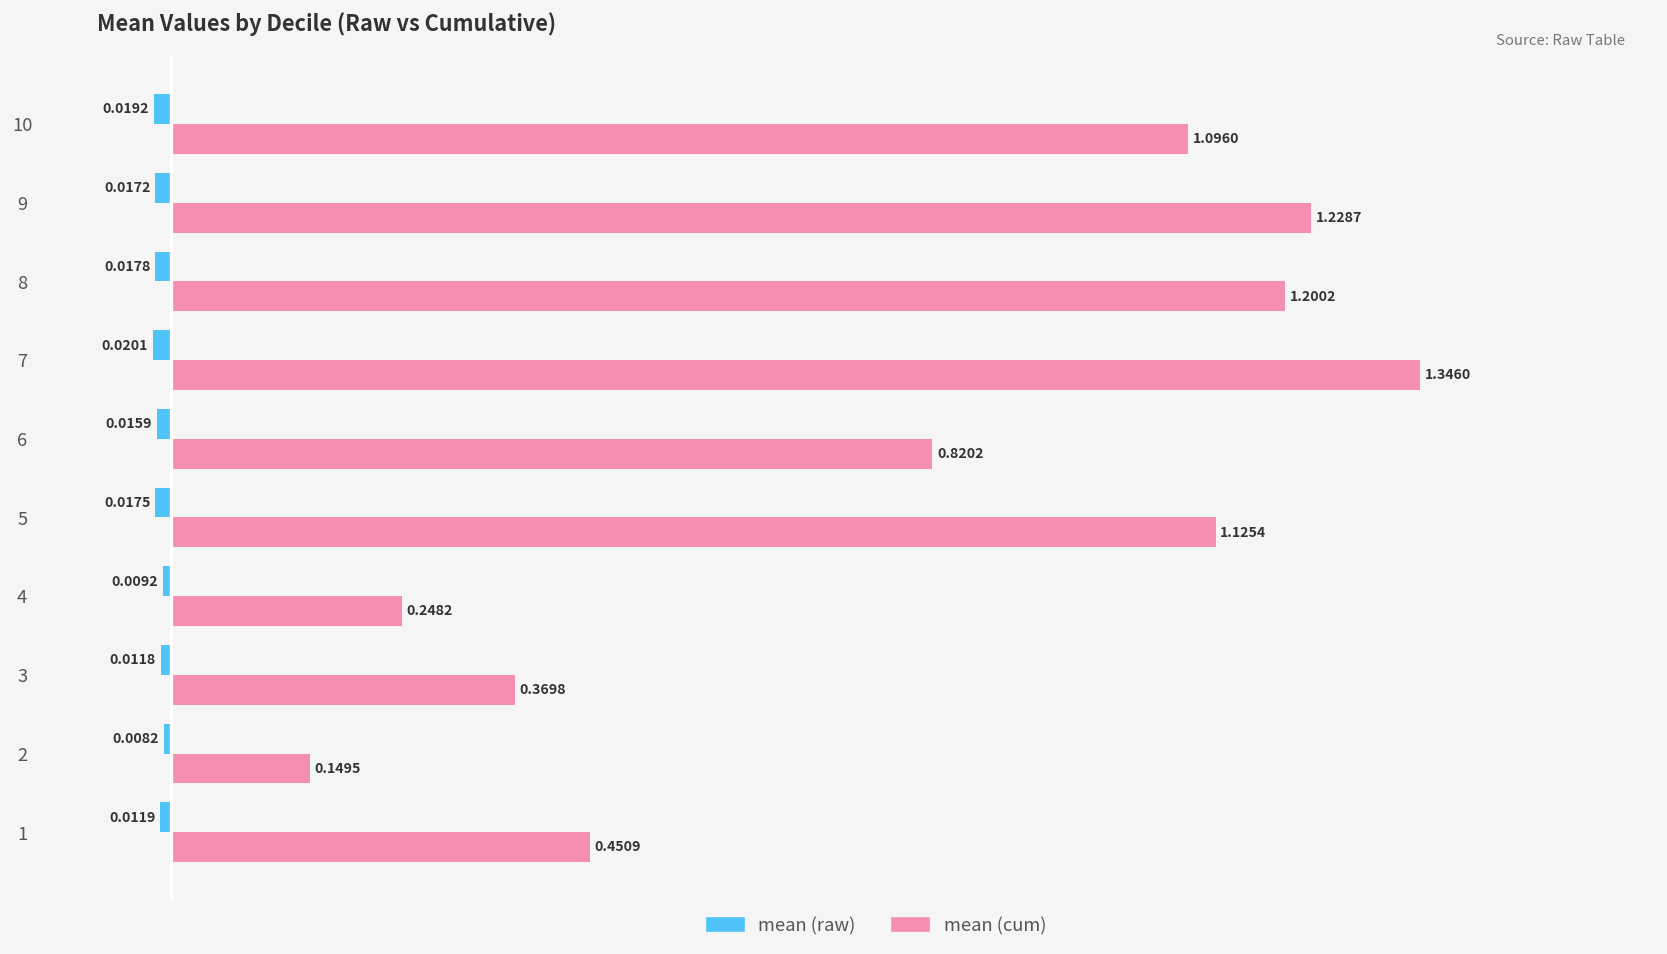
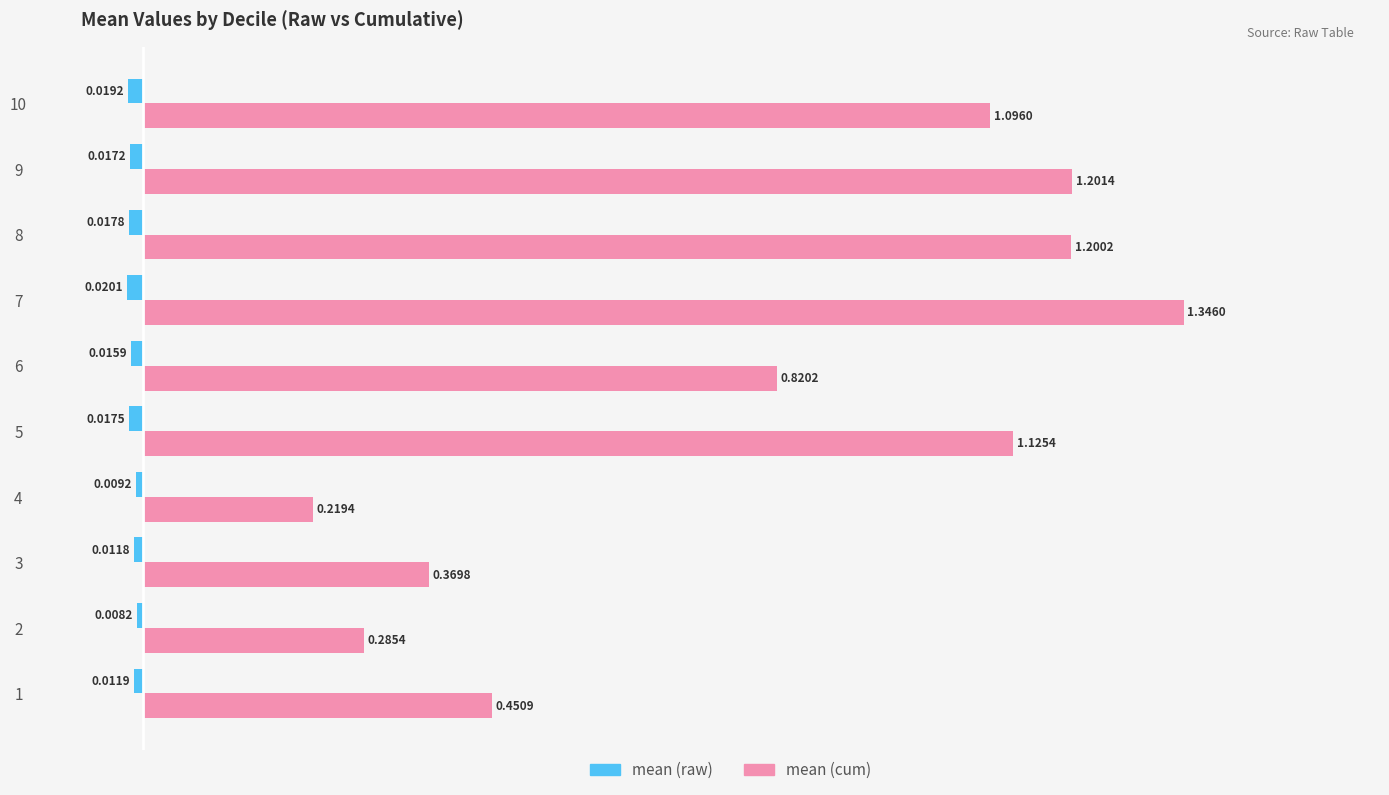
  {
    "mean (cum)": {
      "10": 1.0960,
-     "9": 1.2287,
+     "9": 1.2014,
      "8": 1.2002,
      "7": 1.3460,
      "6": 0.8202,
      "5": 1.1254,
-     "4": 0.2482,
+     "4": 0.2194,
      "3": 0.3698,
-     "2": 0.1495,
+     "2": 0.2854,
      "1": 0.4509
    }
  }
